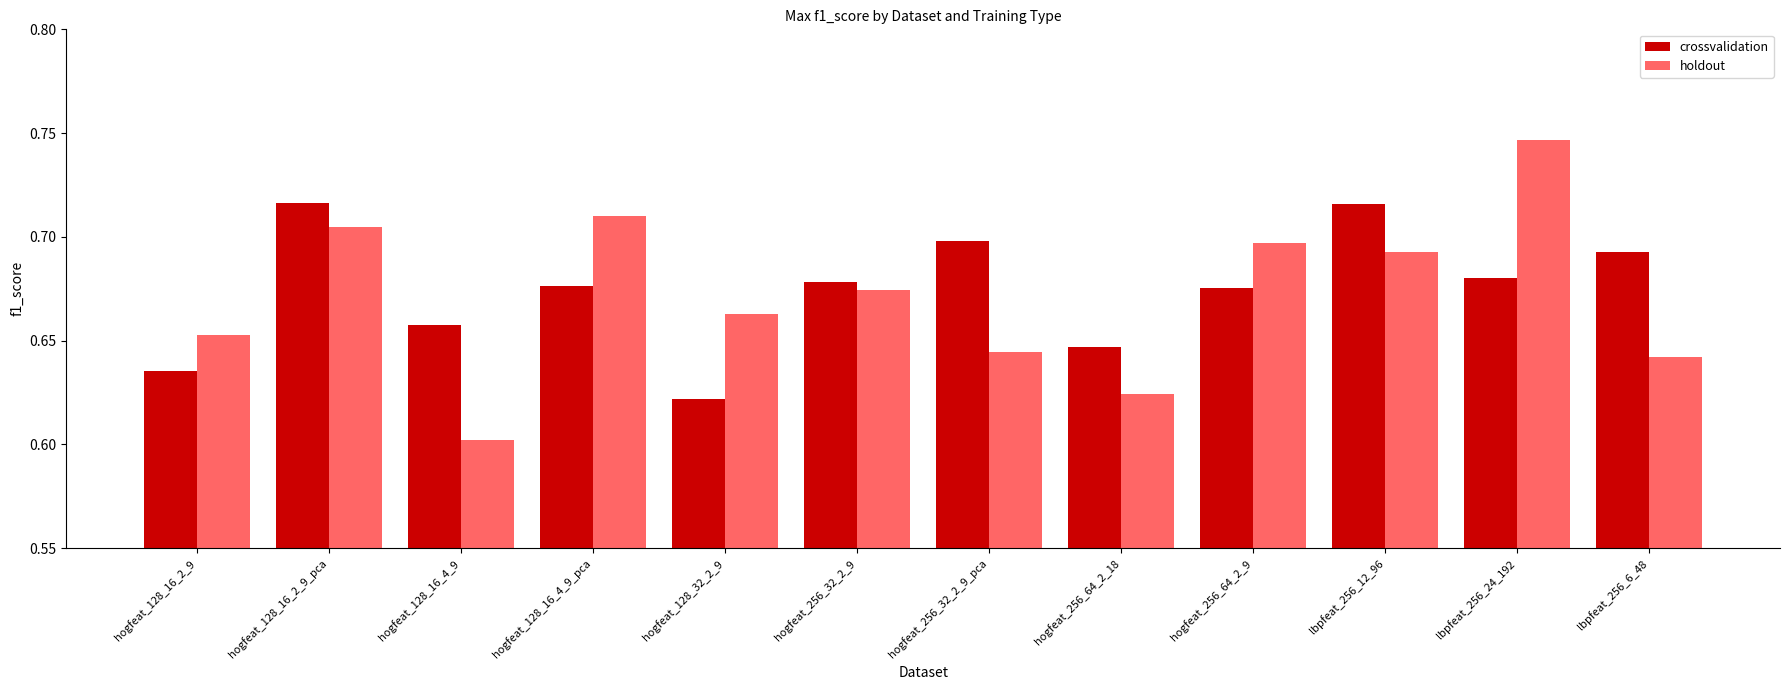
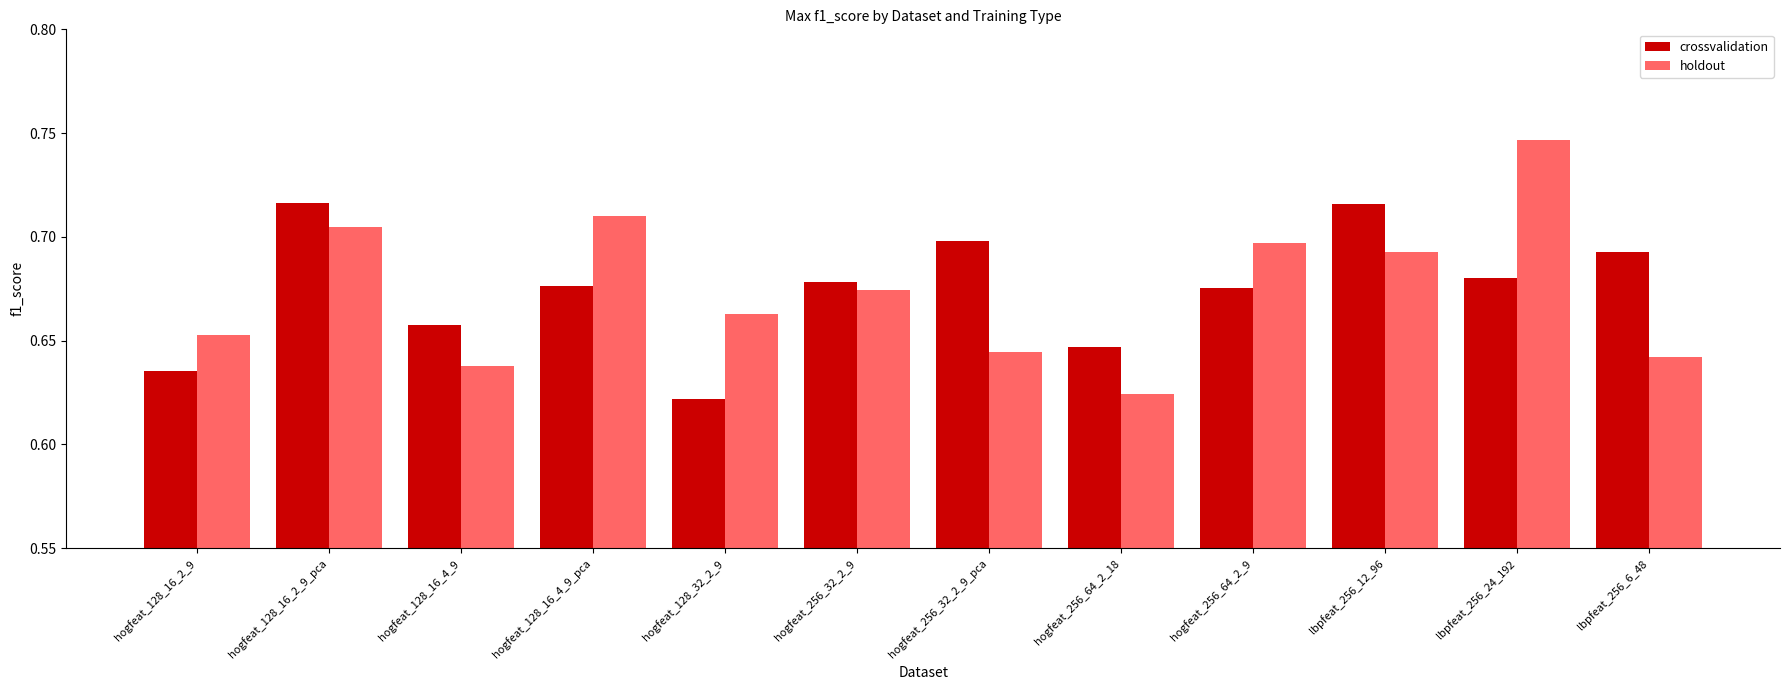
  {
    "crossvalidation": {
      "hogfeat_128_16_2_9": 0.635,
      "hogfeat_128_16_2_9_pca": 0.716,
      "hogfeat_128_16_4_9": 0.658,
      "hogfeat_128_16_4_9_pca": 0.676,
      "hogfeat_128_32_2_9": 0.622,
      "hogfeat_256_32_2_9": 0.678,
      "hogfeat_256_32_2_9_pca": 0.698,
      "hogfeat_256_64_2_18": 0.647,
      "hogfeat_256_64_2_9": 0.675,
      "lbpfeat_256_12_96": 0.716,
      "lbpfeat_256_24_192": 0.680,
      "lbpfeat_256_6_48": 0.693
    },
    "holdout": {
      "hogfeat_128_16_2_9": 0.653,
      "hogfeat_128_16_2_9_pca": 0.705,
-     "hogfeat_128_16_4_9": 0.602,
+     "hogfeat_128_16_4_9": 0.638,
      "hogfeat_128_16_4_9_pca": 0.710,
      "hogfeat_128_32_2_9": 0.663,
      "hogfeat_256_32_2_9": 0.674,
      "hogfeat_256_32_2_9_pca": 0.644,
      "hogfeat_256_64_2_18": 0.624,
      "hogfeat_256_64_2_9": 0.697,
      "lbpfeat_256_12_96": 0.693,
      "lbpfeat_256_24_192": 0.747,
      "lbpfeat_256_6_48": 0.642
    }
  }
